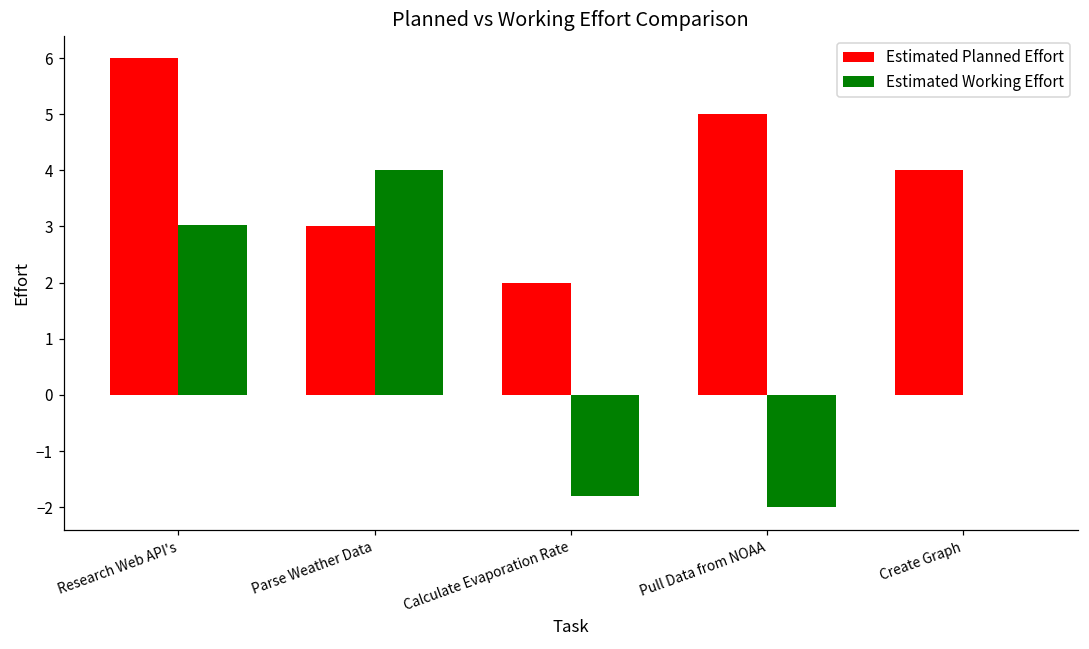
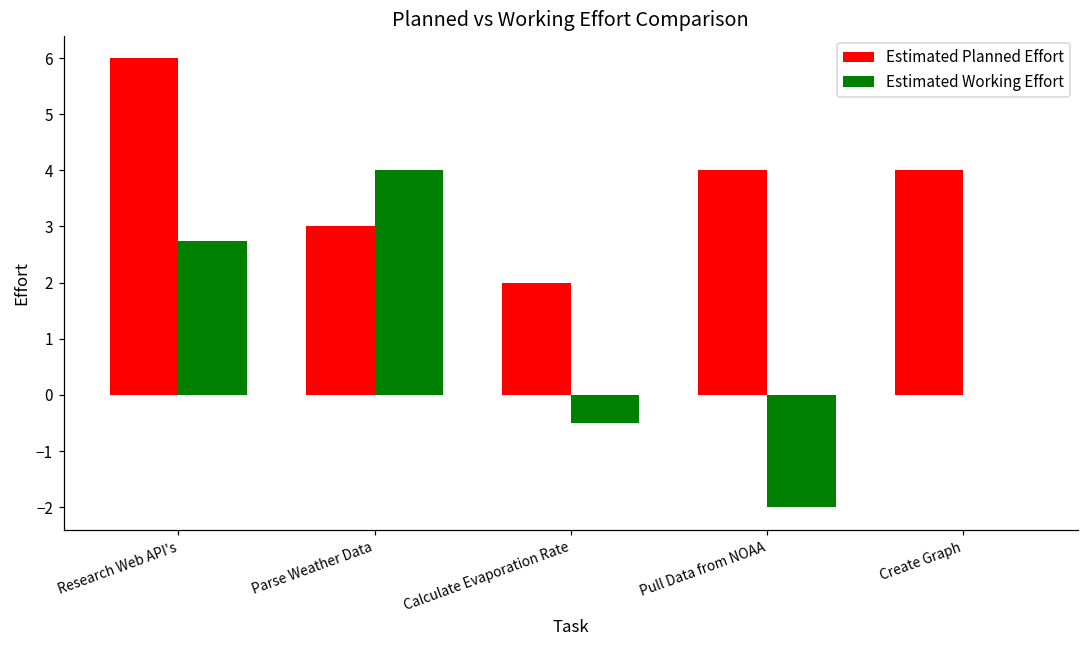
  {
    "Estimated Planned Effort": {
      "Research Web API's": 6,
      "Parse Weather Data": 3,
      "Calculate Evaporation Rate": 2,
-     "Pull Data from NOAA": 5,
+     "Pull Data from NOAA": 4,
      "Create Graph": 4
    },
    "Estimated Working Effort": {
-     "Research Web API's": 3.0,
+     "Research Web API's": 2.8,
      "Parse Weather Data": 4.0,
-     "Calculate Evaporation Rate": -1.8,
+     "Calculate Evaporation Rate": -0.5,
      "Pull Data from NOAA": -2.0,
      "Create Graph": 0.0
    }
  }
